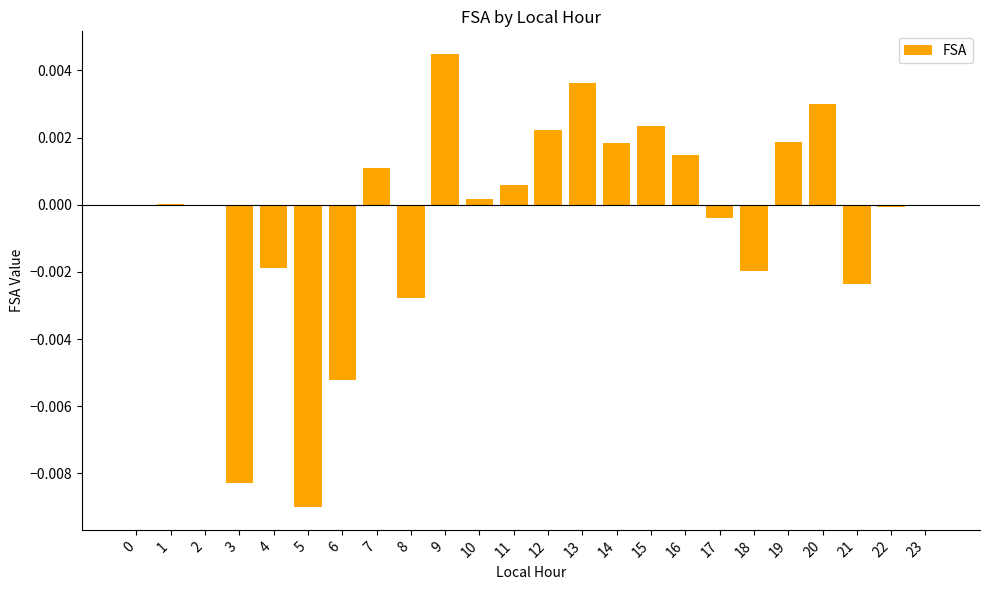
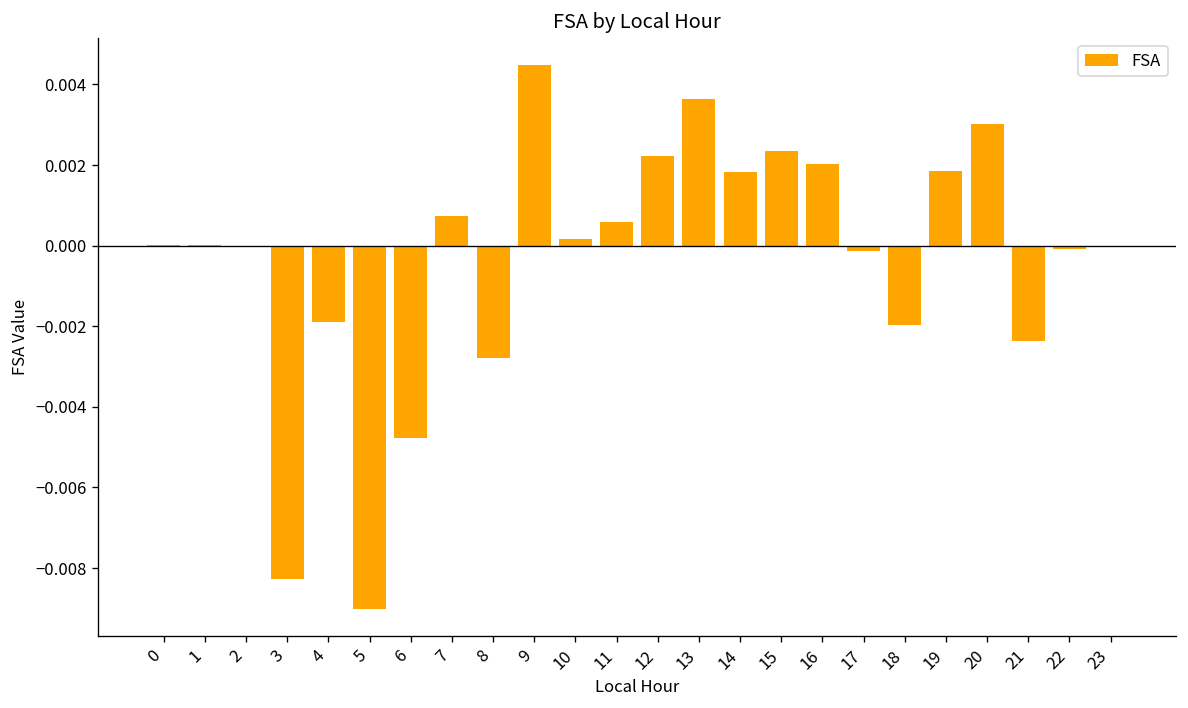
  {
    "3": -0.0083,
    "4": -0.0019,
    "5": -0.0090,
-   "6": -0.0052,
-   "7": 0.0011,
+   "6": -0.0048,
+   "7": 0.0007,
    "8": -0.0028,
    "9": 0.0045,
    "10": 0.0002,
    "11": 0.0006,
    "12": 0.0022,
    "13": 0.0036,
    "14": 0.0018,
    "15": 0.0024,
-   "16": 0.0015,
-   "17": -0.0004,
+   "16": 0.0020,
+   "17": -0.0001,
    "18": -0.0020,
    "19": 0.0019,
    "20": 0.0030,
    "21": -0.0024,
    "22": -0.0001
  }
